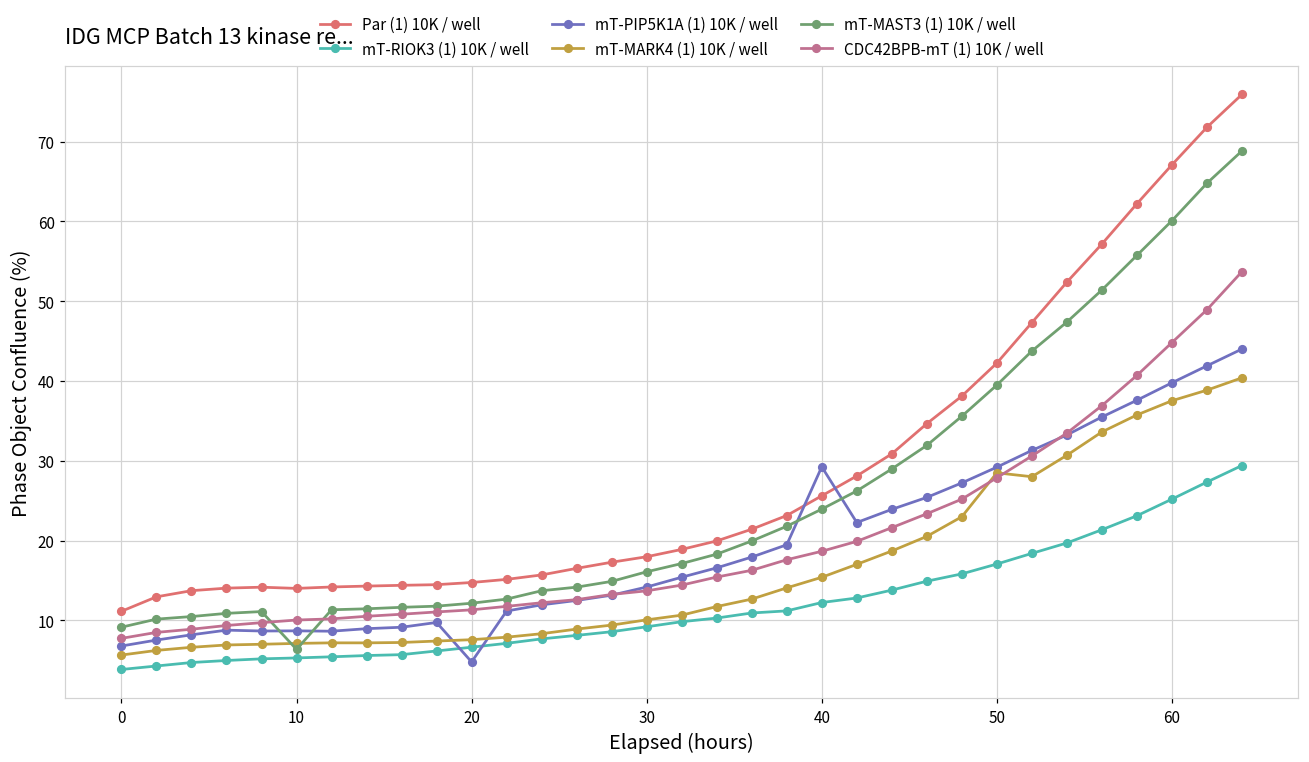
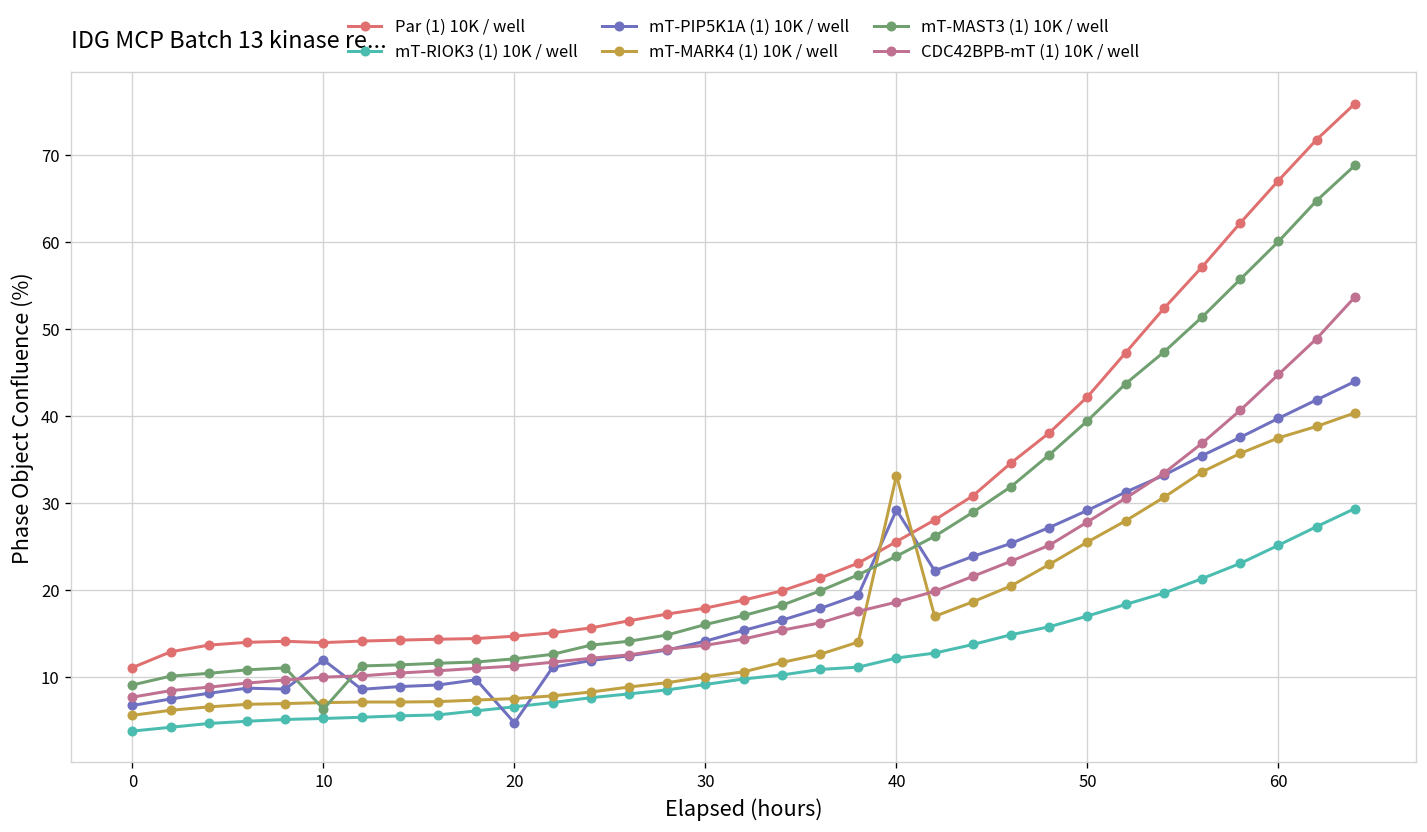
  {
    "mT-RIOK3 (1) 10K / well": {
      "0": 4,
      "10": 5,
      "20": 7,
      "30": 9,
      "40": 12,
      "50": 17,
      "60": 25
    },
    "mT-PIP5K1A (1) 10K / well": {
      "0": 7,
-     "10": 9,
+     "10": 12,
      "20": 5,
      "30": 14,
      "40": 29,
      "50": 29,
      "60": 40
    },
    "mT-MARK4 (1) 10K / well": {
      "0": 6,
      "10": 7,
      "20": 8,
      "30": 10,
-     "40": 15,
-     "50": 28,
+     "40": 33,
+     "50": 26,
      "60": 38
    },
    "mT-MAST3 (1) 10K / well": {
      "0": 9,
      "10": 6,
      "20": 12,
      "30": 16,
      "40": 24,
      "50": 39,
      "60": 60
    }
  }
